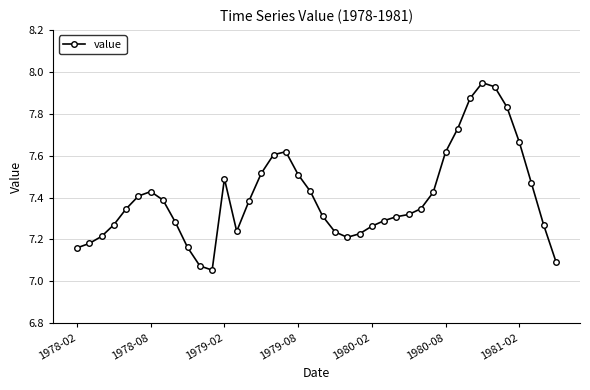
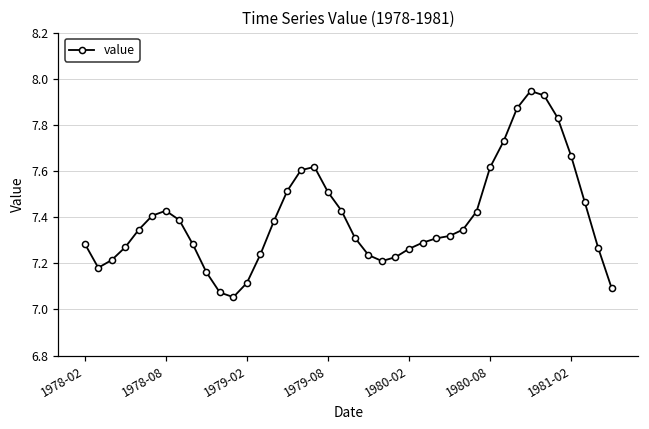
  {
-   "1978-02": 7.16,
+   "1978-02": 7.29,
    "1978-08": 7.43,
-   "1979-02": 7.49,
+   "1979-02": 7.12,
    "1979-08": 7.51,
    "1980-02": 7.26,
    "1980-08": 7.62,
    "1981-02": 7.67
  }
